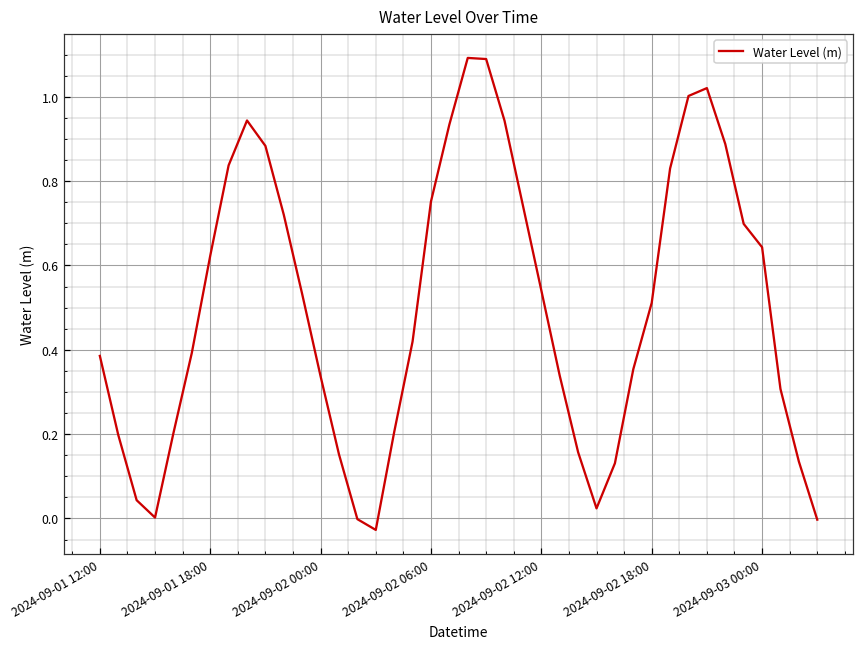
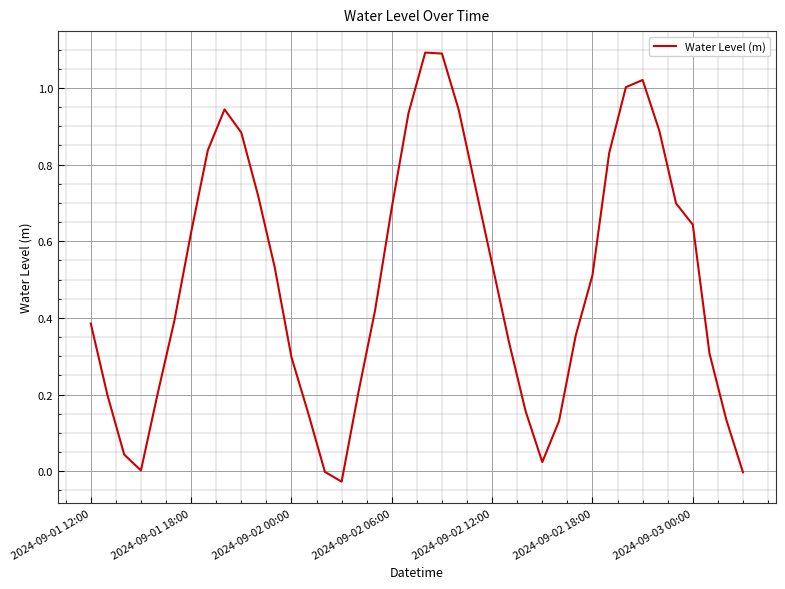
  {
    "2024-09-01 12:00": 0.39,
    "2024-09-01 18:00": 0.62,
-   "2024-09-02 00:00": 0.34,
-   "2024-09-02 06:00": 0.75,
+   "2024-09-02 00:00": 0.30,
+   "2024-09-02 06:00": 0.69,
    "2024-09-02 12:00": 0.54,
    "2024-09-02 18:00": 0.51,
    "2024-09-03 00:00": 0.64
  }
